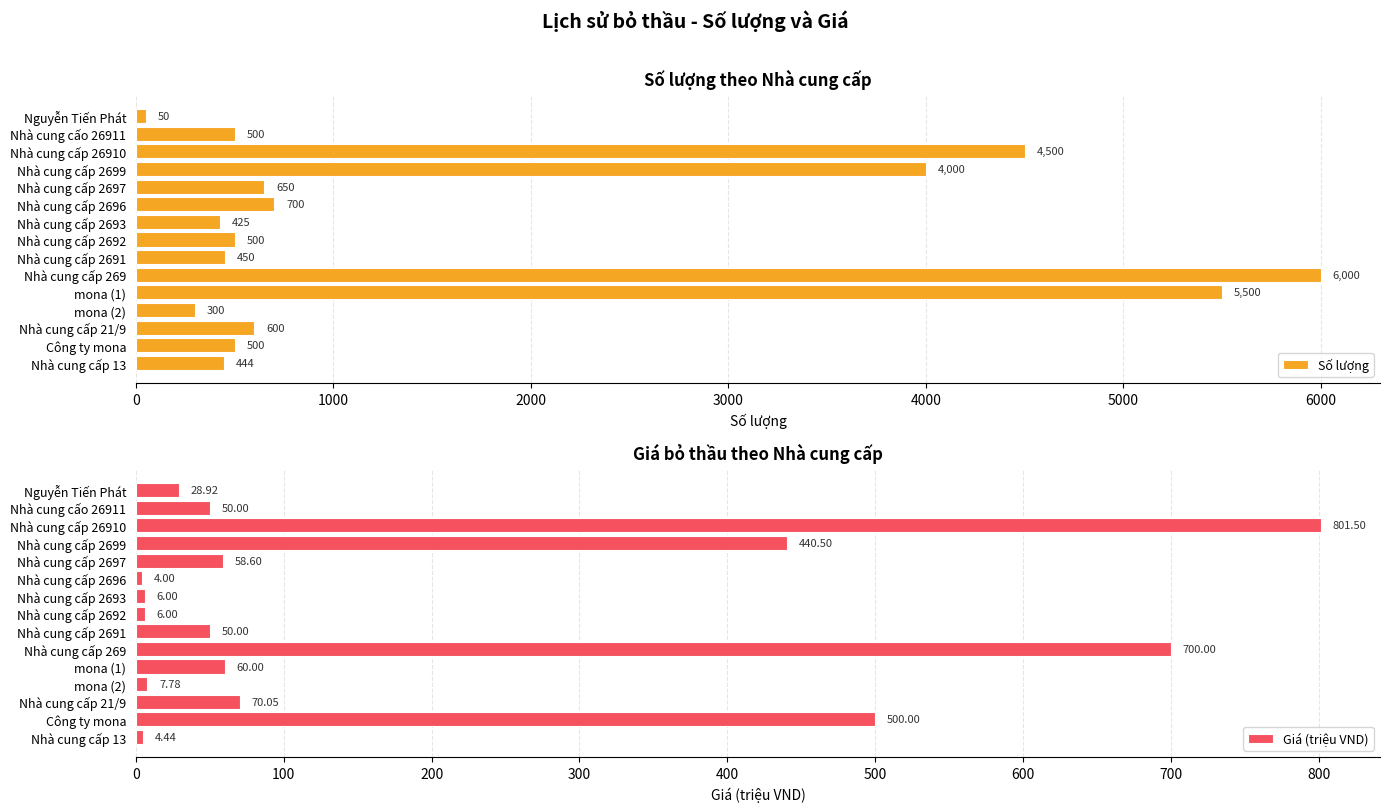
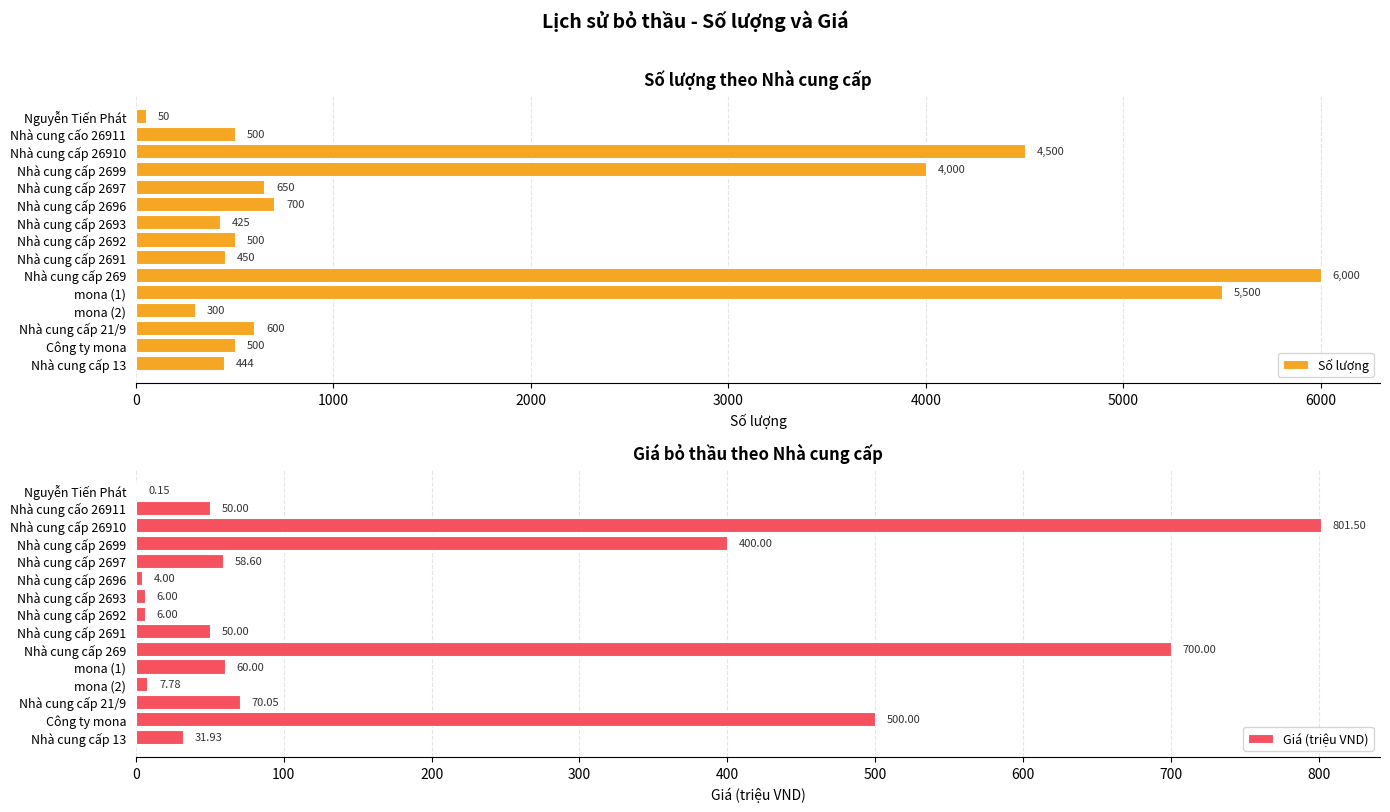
  {
    "Số lượng theo Nhà cung cấp": {
      "Nguyễn Tiến Phát": "50",
      "Nhà cung cấo 26911": "500",
      "Nhà cung cấp 26910": "4,500",
      "Nhà cung cấp 2699": "4,000",
      "Nhà cung cấp 2697": "650",
      "Nhà cung cấp 2696": "700",
      "Nhà cung cấp 2693": "425",
      "Nhà cung cấp 2692": "500",
      "Nhà cung cấp 2691": "450",
      "Nhà cung cấp 269": "6,000",
      "mona (1)": "5,500",
      "mona (2)": "300",
      "Nhà cung cấp 21/9": "600",
      "Công ty mona": "500",
      "Nhà cung cấp 13": "444"
    },
    "Giá bỏ thầu theo Nhà cung cấp": {
-     "Nguyễn Tiến Phát": "28.92",
+     "Nguyễn Tiến Phát": "0.15",
      "Nhà cung cấo 26911": "50.00",
      "Nhà cung cấp 26910": "801.50",
-     "Nhà cung cấp 2699": "440.50",
+     "Nhà cung cấp 2699": "400.00",
      "Nhà cung cấp 2697": "58.60",
      "Nhà cung cấp 2696": "4.00",
      "Nhà cung cấp 2693": "6.00",
      "Nhà cung cấp 2692": "6.00",
      "Nhà cung cấp 2691": "50.00",
      "Nhà cung cấp 269": "700.00",
      "mona (1)": "60.00",
      "mona (2)": "7.78",
      "Nhà cung cấp 21/9": "70.05",
      "Công ty mona": "500.00",
-     "Nhà cung cấp 13": "4.44"
+     "Nhà cung cấp 13": "31.93"
    }
  }
